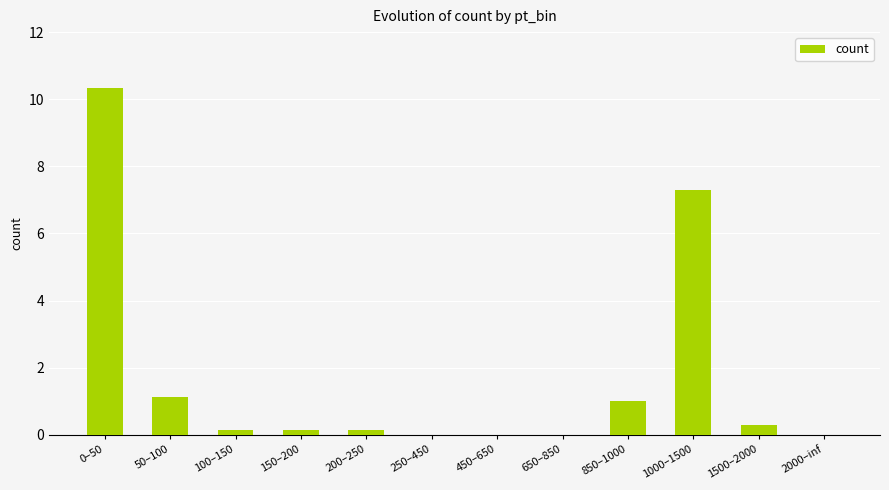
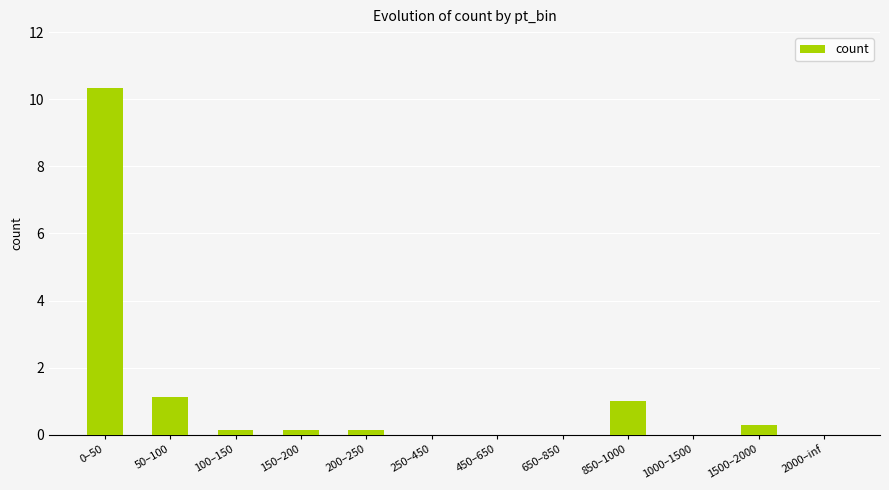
  {
    "0–50": 10.3,
    "50–100": 1.1,
    "100–150": 0.1,
    "150–200": 0.1,
    "200–250": 0.1,
    "250–450": 0.0,
    "450–650": 0.0,
    "650–850": 0.0,
    "850–1000": 1.0,
-   "1000–1500": 7.3,
+   "1000–1500": 0.0,
    "1500–2000": 0.3,
    "2000–inf": 0.0
  }
